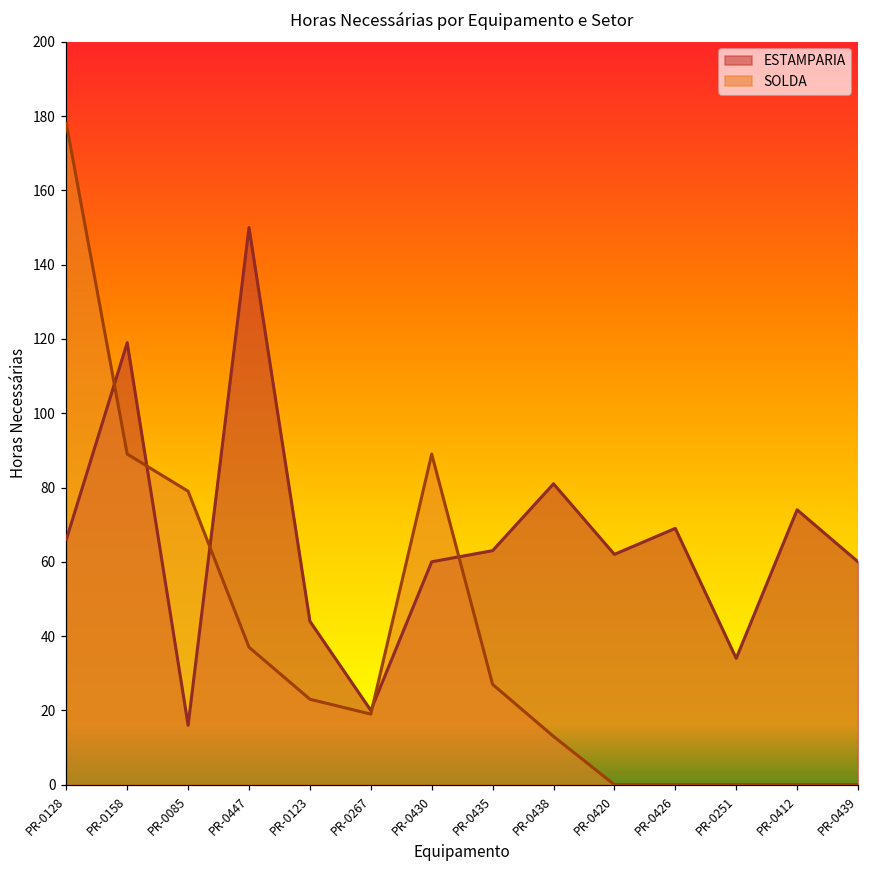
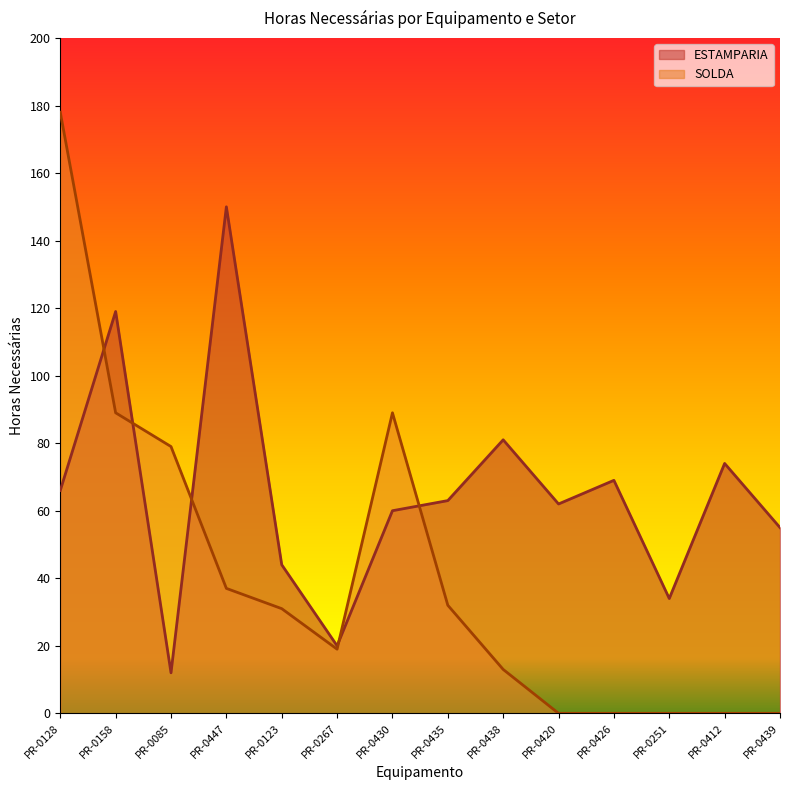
  {
    "ESTAMPARIA": {
      "PR-0128": 66,
      "PR-0158": 119,
-     "PR-0085": 16,
+     "PR-0085": 12,
      "PR-0447": 150,
      "PR-0123": 44,
      "PR-0267": 20,
      "PR-0430": 60,
      "PR-0435": 63,
      "PR-0438": 81,
      "PR-0420": 62,
      "PR-0426": 69,
      "PR-0251": 34,
      "PR-0412": 74,
-     "PR-0439": 60
+     "PR-0439": 55
    },
    "SOLDA": {
      "PR-0128": 178,
      "PR-0158": 89,
      "PR-0085": 79,
      "PR-0447": 37,
-     "PR-0123": 23,
+     "PR-0123": 31,
      "PR-0267": 19,
      "PR-0430": 89,
-     "PR-0435": 27,
+     "PR-0435": 32,
      "PR-0438": 13,
      "PR-0420": 0,
      "PR-0426": 0,
      "PR-0251": 0,
      "PR-0412": 0,
      "PR-0439": 0
    }
  }
